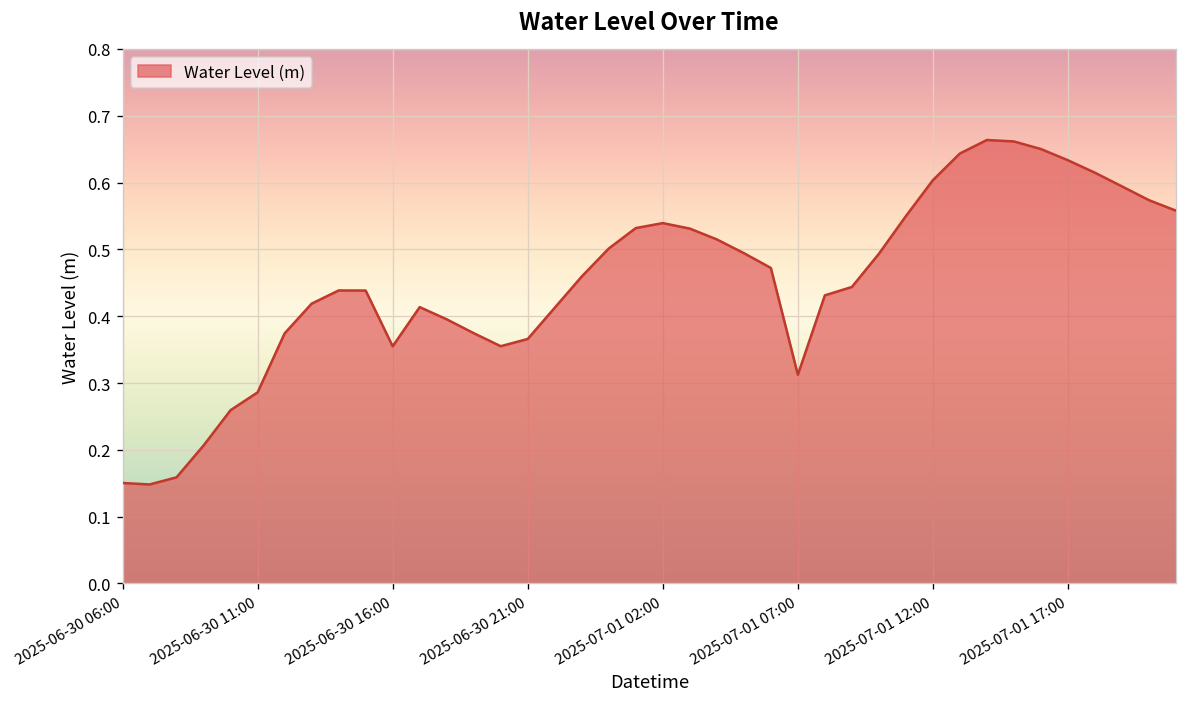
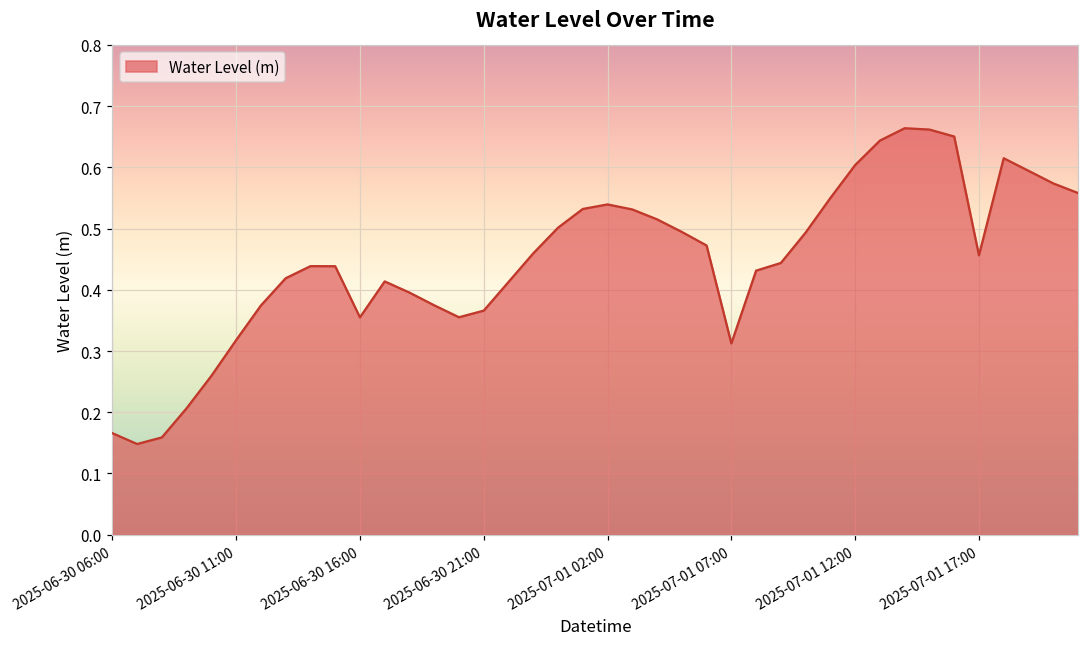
  {
-   "2025-06-30 06:00": 0.15,
-   "2025-06-30 11:00": 0.29,
+   "2025-06-30 06:00": 0.17,
+   "2025-06-30 11:00": 0.32,
    "2025-06-30 16:00": 0.35,
    "2025-06-30 21:00": 0.37,
    "2025-07-01 02:00": 0.54,
    "2025-07-01 07:00": 0.31,
    "2025-07-01 12:00": 0.60,
-   "2025-07-01 17:00": 0.63
+   "2025-07-01 17:00": 0.46
  }
